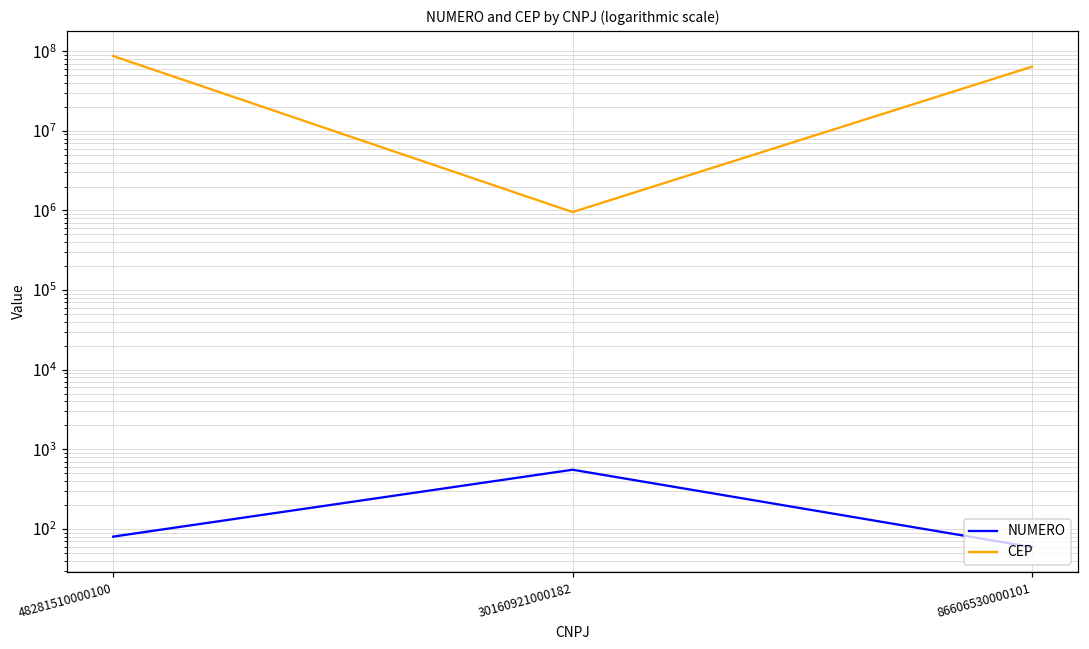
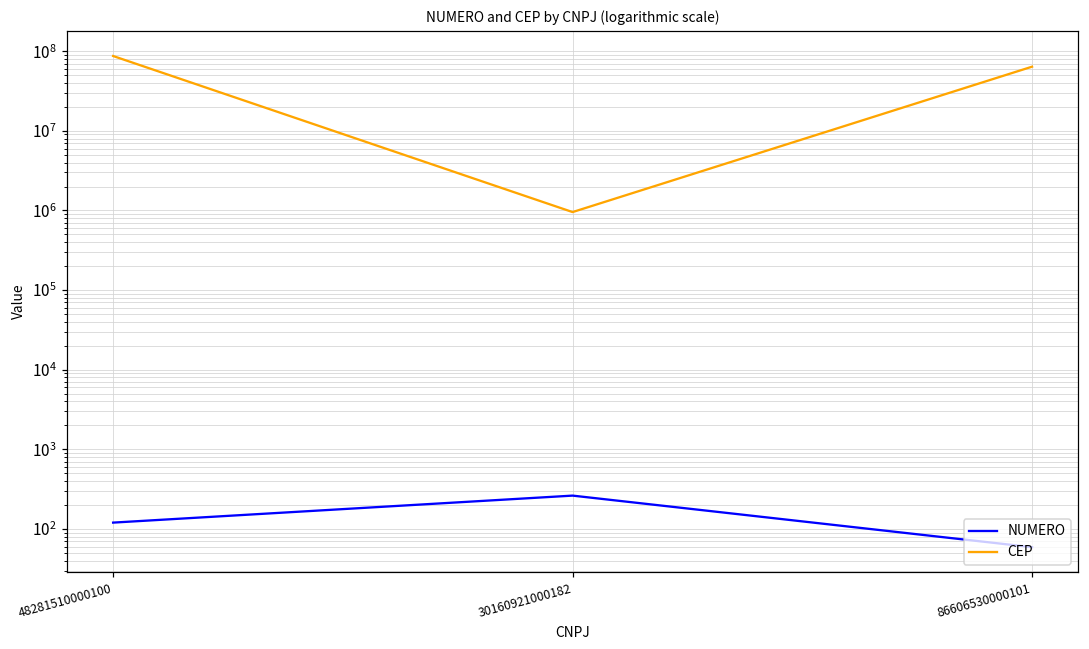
  {
    "NUMERO": {
-     "48281510000100": 80,
-     "30160921000182": 600
+     "48281510000100": 120,
+     "30160921000182": 260
    },
    "CEP": {
      "48281510000100": 90000000,
      "30160921000182": 1000000,
      "86606530000101": 60000000
    }
  }
